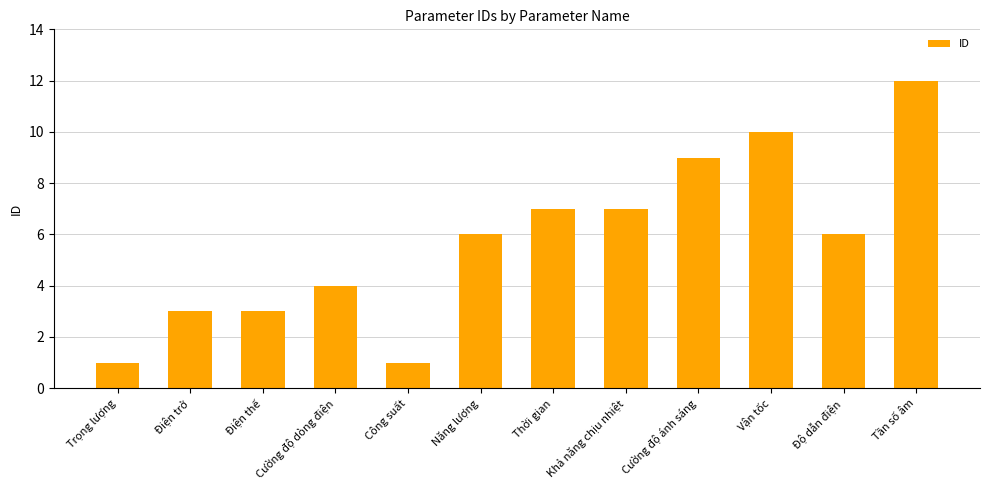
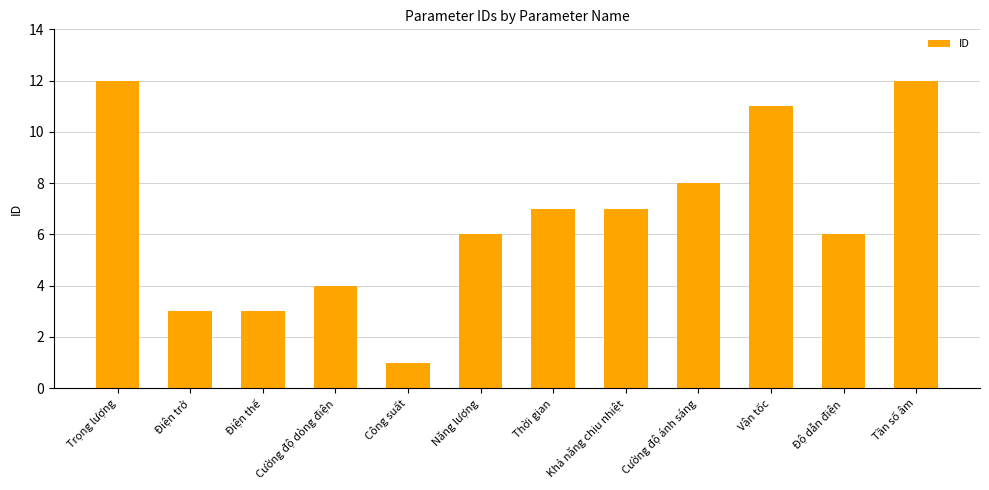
  {
-   "Trọng lượng": 1,
+   "Trọng lượng": 12,
    "Điện trở": 3,
    "Điện thế": 3,
    "Cường độ dòng điện": 4,
    "Công suất": 1,
    "Năng lượng": 6,
    "Thời gian": 7,
    "Khả năng chịu nhiệt": 7,
-   "Cường độ ánh sáng": 9,
-   "Vận tốc": 10,
+   "Cường độ ánh sáng": 8,
+   "Vận tốc": 11,
    "Độ dẫn điện": 6,
    "Tần số âm": 12
  }
